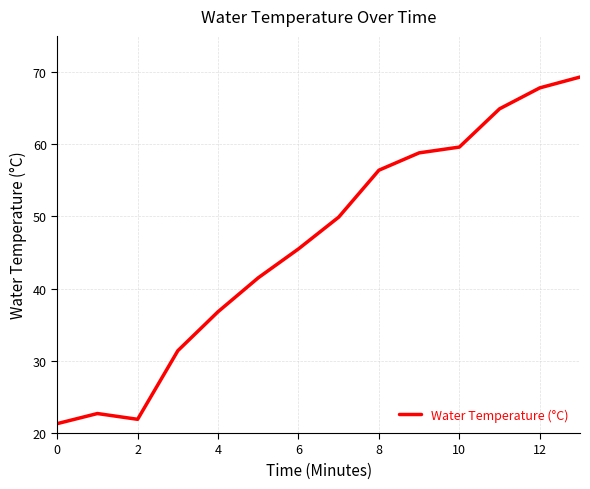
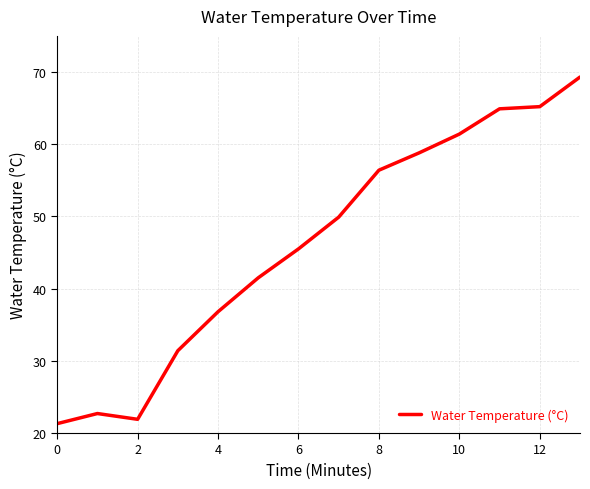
  {
    "0": 21,
    "2": 22,
    "4": 37,
    "6": 46,
    "8": 56,
-   "10": 60,
-   "12": 68
+   "10": 61,
+   "12": 65
  }
